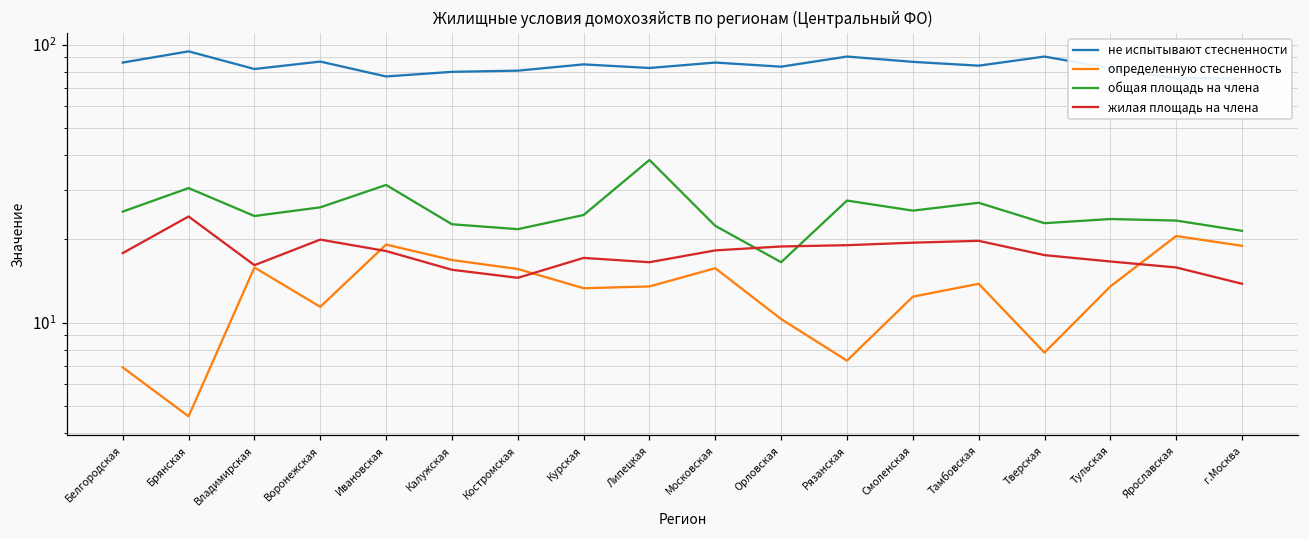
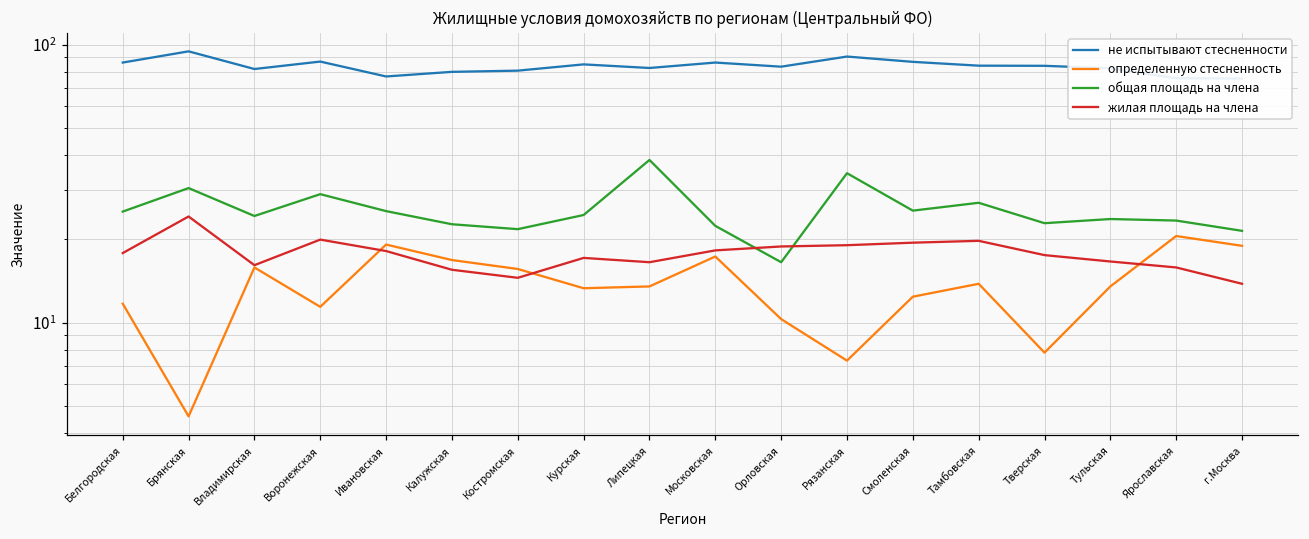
  {
    "не испытывают стесненности": {
      "Белгородская": 86,
      "Брянская": 95,
      "Владимирская": 82,
      "Воронежская": 87,
      "Ивановская": 77,
      "Калужская": 80,
      "Костромская": 81,
      "Курская": 85,
      "Липецкая": 83,
      "Московская": 86,
      "Орловская": 83,
      "Рязанская": 91,
      "Смоленская": 87,
      "Тамбовская": 84,
-     "Тверская": 91
+     "Тверская": 84
    },
    "определенную стесненность": {
-     "Белгородская": 6.9,
+     "Белгородская": 12,
      "Брянская": 4.6,
      "Воронежская": 11,
      "Ивановская": 19,
      "Калужская": 17,
      "Костромская": 16,
      "Курская": 13,
      "Липецкая": 14,
-     "Московская": 16,
+     "Московская": 17,
      "Орловская": 10.3,
      "Рязанская": 7.3,
      "Смоленская": 12,
      "Тамбовская": 14,
      "Тверская": 7.8,
      "Тульская": 14,
      "Ярославская": 21,
      "г.Москва": 19
    },
    "общая площадь на члена": {
      "Белгородская": 25,
      "Брянская": 31,
      "Владимирская": 24,
-     "Воронежская": 26,
-     "Ивановская": 31,
+     "Воронежская": 29,
+     "Ивановская": 25,
      "Калужская": 23,
      "Костромская": 22,
      "Курская": 24,
      "Липецкая": 39,
      "Московская": 22,
      "Орловская": 17,
-     "Рязанская": 28,
+     "Рязанская": 35,
      "Смоленская": 25,
      "Тамбовская": 27,
      "Тверская": 23,
      "Тульская": 24,
      "Ярославская": 23,
      "г.Москва": 21
    },
    "жилая площадь на члена": {
      "Белгородская": 18,
      "Брянская": 24,
      "Воронежская": 20,
      "Ивановская": 18,
      "Калужская": 16,
      "Костромская": 15,
      "Курская": 17,
      "Липецкая": 17,
      "Московская": 18,
      "Орловская": 19,
      "Рязанская": 19,
      "Смоленская": 19,
      "Тамбовская": 20,
      "Тверская": 18,
      "Тульская": 17,
      "Ярославская": 16,
      "г.Москва": 14
    }
  }
